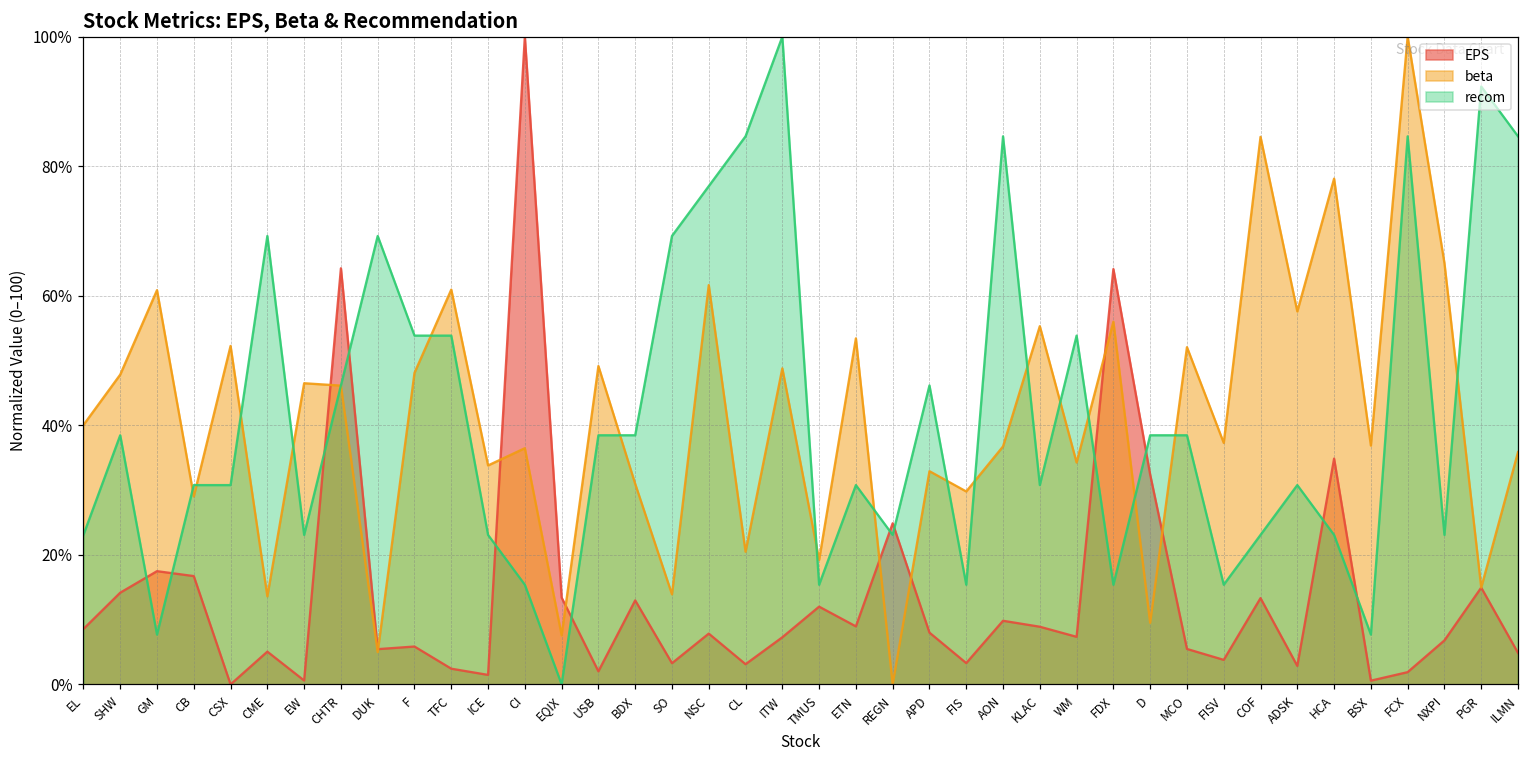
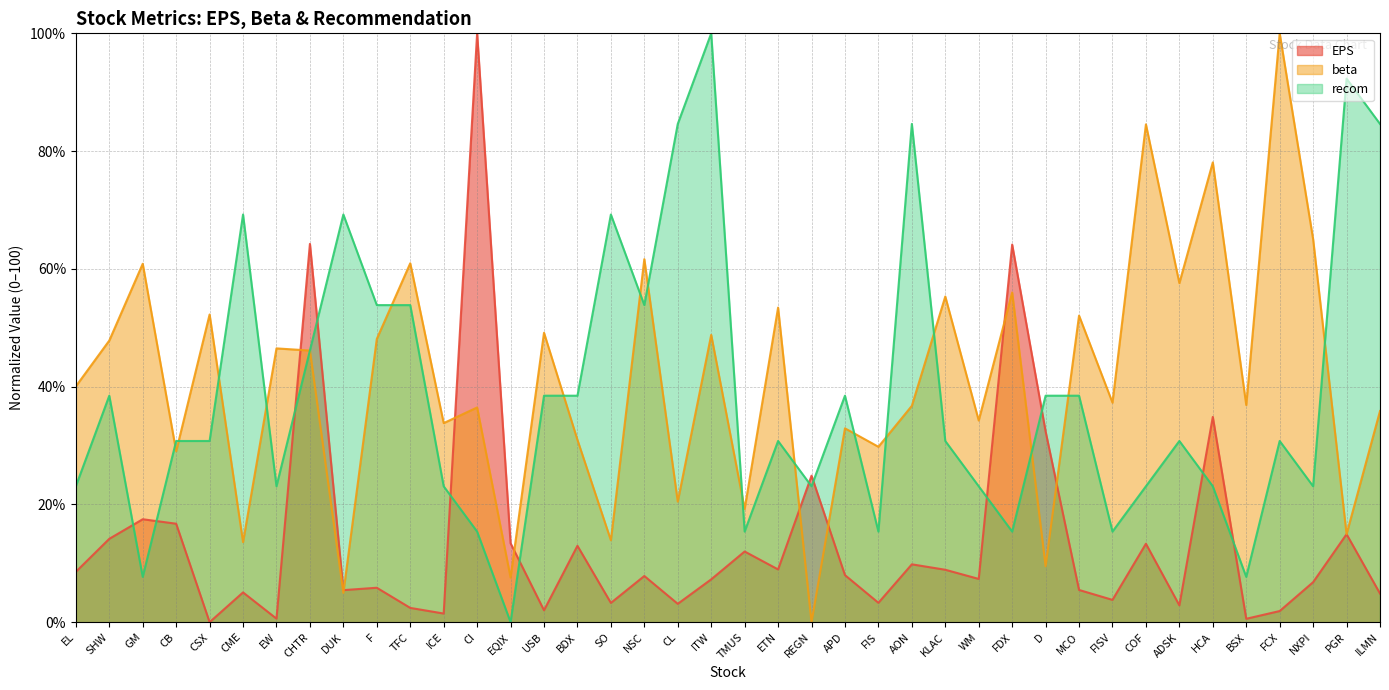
  {
    "EPS": {
      "EL": "9%",
      "SHW": "14%",
      "GM": "17%",
      "CB": "17%",
      "CSX": "0%",
      "CME": "5%",
      "EW": "1%",
      "CHTR": "64%",
      "DUK": "5%",
      "F": "6%",
      "TFC": "2%",
      "ICE": "1%",
      "CI": "100%",
      "EQIX": "13%",
      "USB": "2%",
      "BDX": "13%",
      "SO": "3%",
      "NSC": "8%",
      "CL": "3%",
      "ITW": "7%",
      "TMUS": "12%",
      "ETN": "9%",
      "REGN": "25%",
      "APD": "8%",
      "FIS": "3%",
      "AON": "10%",
      "KLAC": "9%",
      "WM": "7%",
      "FDX": "64%",
      "D": "32%",
      "MCO": "5%",
      "FISV": "4%",
      "COF": "13%",
      "ADSK": "3%",
      "HCA": "35%",
      "BSX": "1%",
      "FCX": "2%",
      "NXPI": "7%",
      "ILMN": "5%"
    },
    "beta": {
      "EL": "40%",
      "SHW": "48%",
      "GM": "61%",
      "CB": "29%",
      "CSX": "52%",
      "CME": "14%",
      "EW": "46%",
      "DUK": "5%",
      "F": "48%",
      "TFC": "61%",
      "ICE": "34%",
      "CI": "36%",
      "EQIX": "8%",
      "USB": "49%",
      "BDX": "31%",
      "SO": "14%",
      "NSC": "62%",
      "CL": "20%",
      "ITW": "49%",
      "TMUS": "19%",
      "ETN": "53%",
      "REGN": "0%",
      "APD": "33%",
      "FIS": "30%",
      "AON": "37%",
      "KLAC": "55%",
      "WM": "34%",
      "FDX": "56%",
      "D": "10%",
      "MCO": "52%",
      "FISV": "37%",
      "COF": "85%",
      "ADSK": "58%",
      "HCA": "78%",
      "BSX": "37%",
      "FCX": "100%",
      "NXPI": "65%",
      "ILMN": "36%"
    },
    "recom": {
      "EL": "23%",
      "SHW": "38%",
      "GM": "8%",
      "CB": "31%",
      "CSX": "31%",
      "CME": "69%",
      "EW": "23%",
      "DUK": "69%",
      "F": "54%",
      "TFC": "54%",
      "ICE": "23%",
      "CI": "15%",
      "EQIX": "0%",
      "USB": "38%",
      "BDX": "38%",
      "SO": "69%",
-     "NSC": "77%",
+     "NSC": "54%",
      "CL": "85%",
      "ITW": "100%",
      "TMUS": "15%",
      "ETN": "31%",
      "REGN": "23%",
-     "APD": "46%",
+     "APD": "38%",
      "FIS": "15%",
      "AON": "85%",
      "KLAC": "31%",
-     "WM": "54%",
+     "WM": "23%",
      "FDX": "15%",
      "D": "38%",
      "MCO": "38%",
      "FISV": "15%",
      "COF": "23%",
      "ADSK": "31%",
      "HCA": "23%",
      "BSX": "8%",
-     "FCX": "85%",
+     "FCX": "31%",
      "NXPI": "23%",
      "ILMN": "85%"
    }
  }
